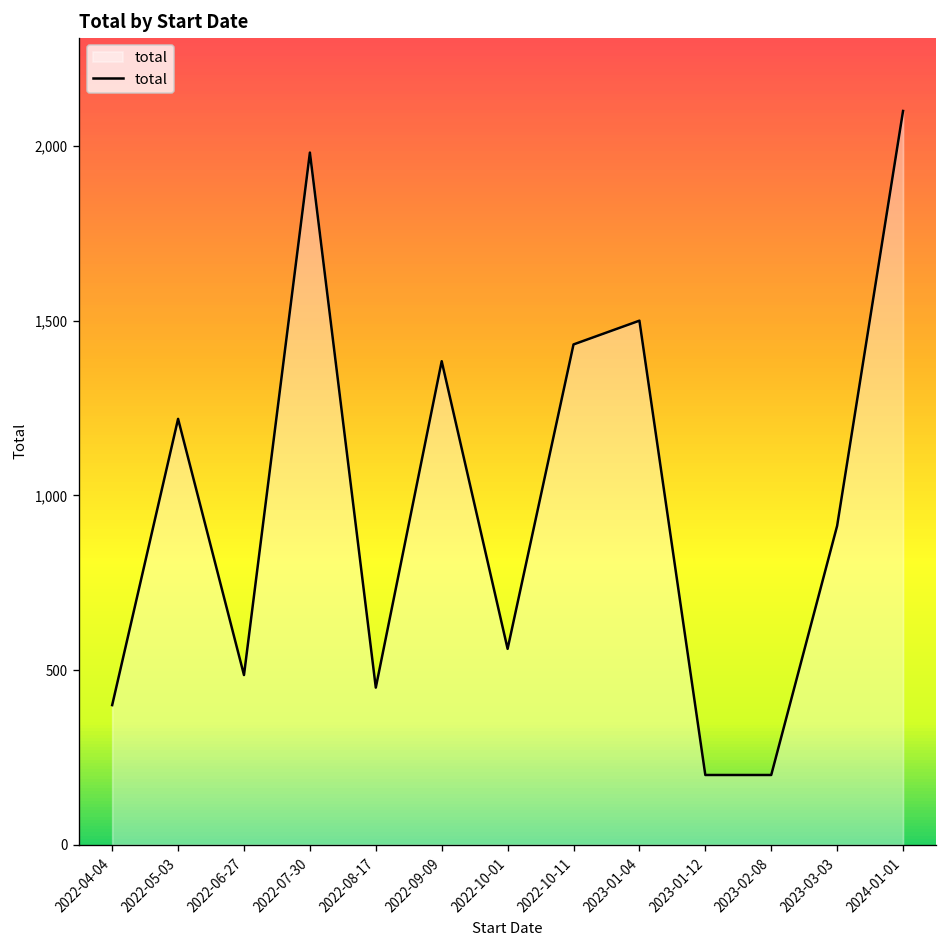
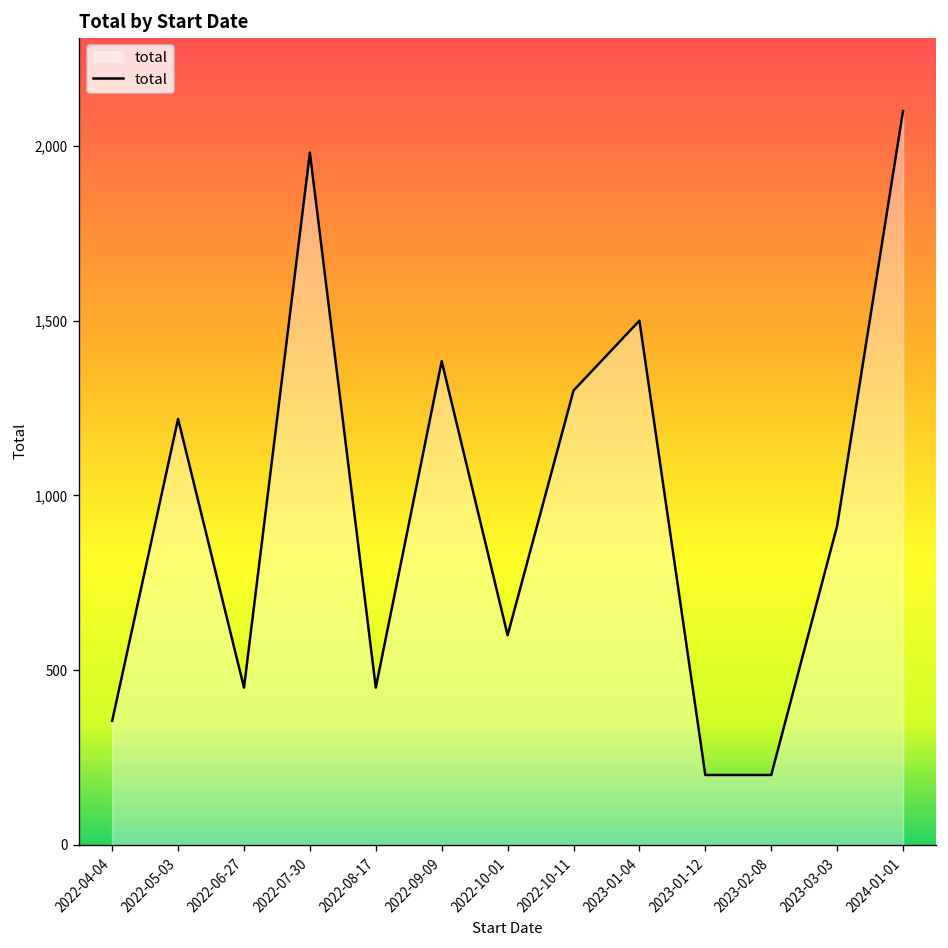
  {
-   "2022-04-04": "400",
+   "2022-04-04": "360",
    "2022-05-03": "1,220",
-   "2022-06-27": "490",
+   "2022-06-27": "450",
    "2022-07-30": "1,980",
    "2022-08-17": "450",
    "2022-09-09": "1,380",
-   "2022-10-01": "560",
-   "2022-10-11": "1,430",
+   "2022-10-01": "600",
+   "2022-10-11": "1,300",
    "2023-01-04": "1,500",
    "2023-01-12": "200",
    "2023-02-08": "200",
    "2023-03-03": "910",
    "2024-01-01": "2,100"
  }
